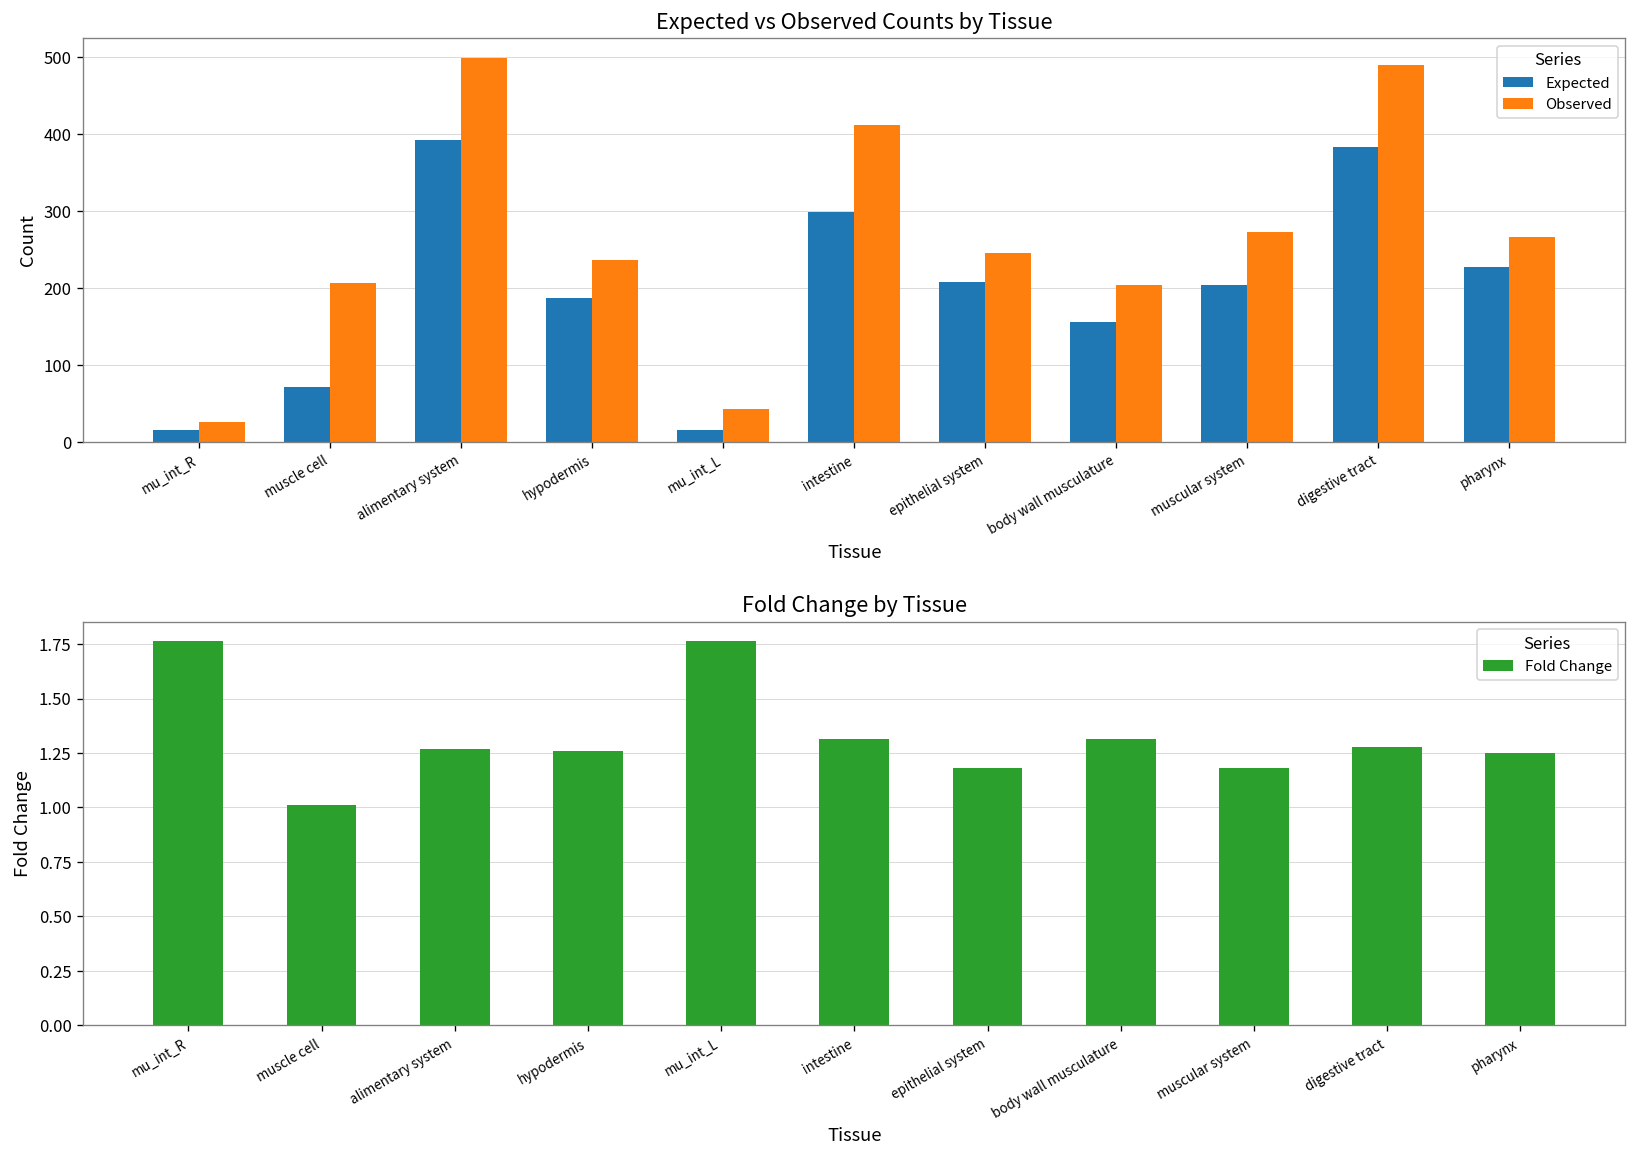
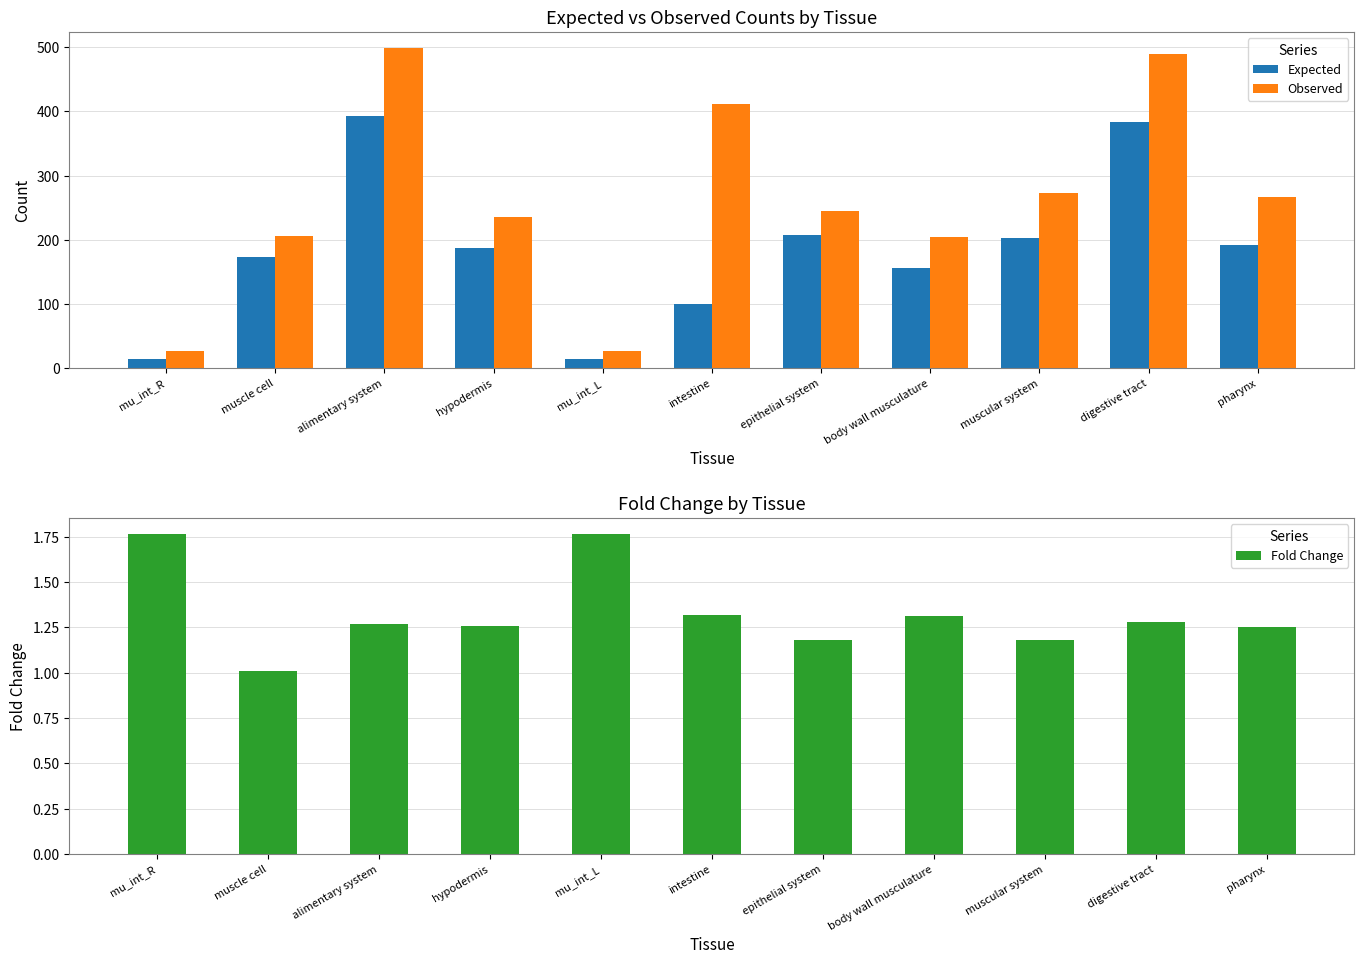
  {
    "Expected vs Observed Counts by Tissue": {
      "Expected": {
        "mu_int_R": 10,
-       "muscle cell": 70,
+       "muscle cell": 170,
        "alimentary system": 390,
        "hypodermis": 190,
        "mu_int_L": 10,
-       "intestine": 300,
+       "intestine": 100,
        "epithelial system": 210,
        "body wall musculature": 160,
        "muscular system": 200,
        "digestive tract": 380,
-       "pharynx": 230
+       "pharynx": 190
      },
      "Observed": {
        "mu_int_R": 30,
        "muscle cell": 210,
        "alimentary system": 500,
        "hypodermis": 240,
-       "mu_int_L": 40,
+       "mu_int_L": 30,
        "intestine": 410,
        "epithelial system": 250,
        "body wall musculature": 200,
        "muscular system": 270,
        "digestive tract": 490,
        "pharynx": 270
      }
    },
    "Fold Change by Tissue": {
      "mu_int_R": 1.76,
      "muscle cell": 1.01,
      "alimentary system": 1.27,
      "hypodermis": 1.26,
      "mu_int_L": 1.76,
      "intestine": 1.32,
      "epithelial system": 1.18,
      "body wall musculature": 1.31,
      "muscular system": 1.18,
      "digestive tract": 1.28,
      "pharynx": 1.25
    }
  }
